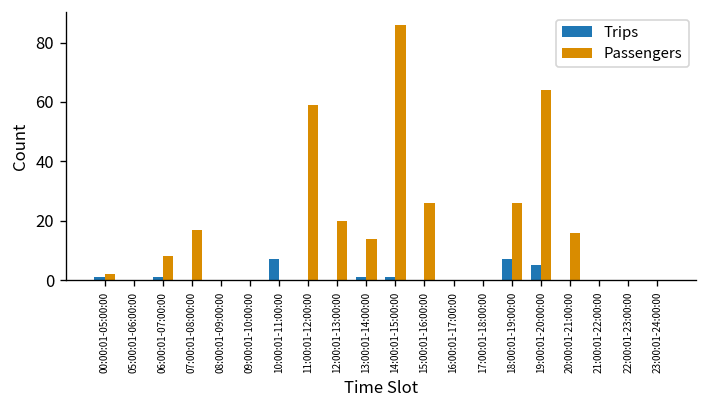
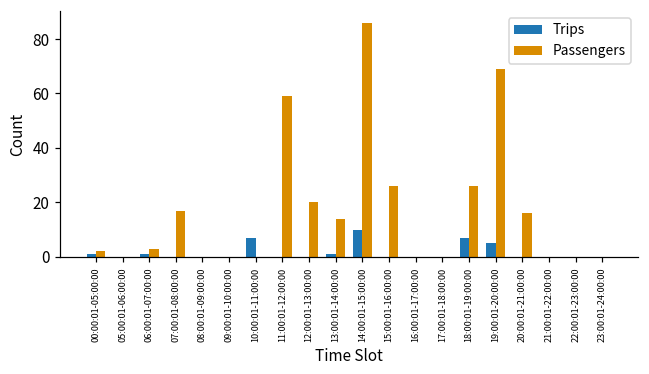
  {
    "Trips": {
      "05:00:01-06:00:00": 0,
      "07:00:01-08:00:00": 0,
      "08:00:01-09:00:00": 0,
      "09:00:01-10:00:00": 0,
      "10:00:01-11:00:00": 7,
      "11:00:01-12:00:00": 0,
      "12:00:01-13:00:00": 0,
-     "14:00:01-15:00:00": 1,
+     "14:00:01-15:00:00": 10,
      "15:00:01-16:00:00": 0,
      "16:00:01-17:00:00": 0,
      "17:00:01-18:00:00": 0,
      "18:00:01-19:00:00": 7,
      "19:00:01-20:00:00": 5,
      "20:00:01-21:00:00": 0,
      "21:00:01-22:00:00": 0,
      "22:00:01-23:00:00": 0,
      "23:00:01-24:00:00": 0
    },
    "Passengers": {
      "00:00:01-05:00:00": 2,
      "05:00:01-06:00:00": 0,
-     "06:00:01-07:00:00": 8,
+     "06:00:01-07:00:00": 3,
      "07:00:01-08:00:00": 17,
      "08:00:01-09:00:00": 0,
      "09:00:01-10:00:00": 0,
      "10:00:01-11:00:00": 0,
      "11:00:01-12:00:00": 59,
      "12:00:01-13:00:00": 20,
      "13:00:01-14:00:00": 14,
      "14:00:01-15:00:00": 86,
      "15:00:01-16:00:00": 26,
      "16:00:01-17:00:00": 0,
      "17:00:01-18:00:00": 0,
      "18:00:01-19:00:00": 26,
-     "19:00:01-20:00:00": 64,
+     "19:00:01-20:00:00": 69,
      "20:00:01-21:00:00": 16,
      "21:00:01-22:00:00": 0,
      "22:00:01-23:00:00": 0,
      "23:00:01-24:00:00": 0
    }
  }
